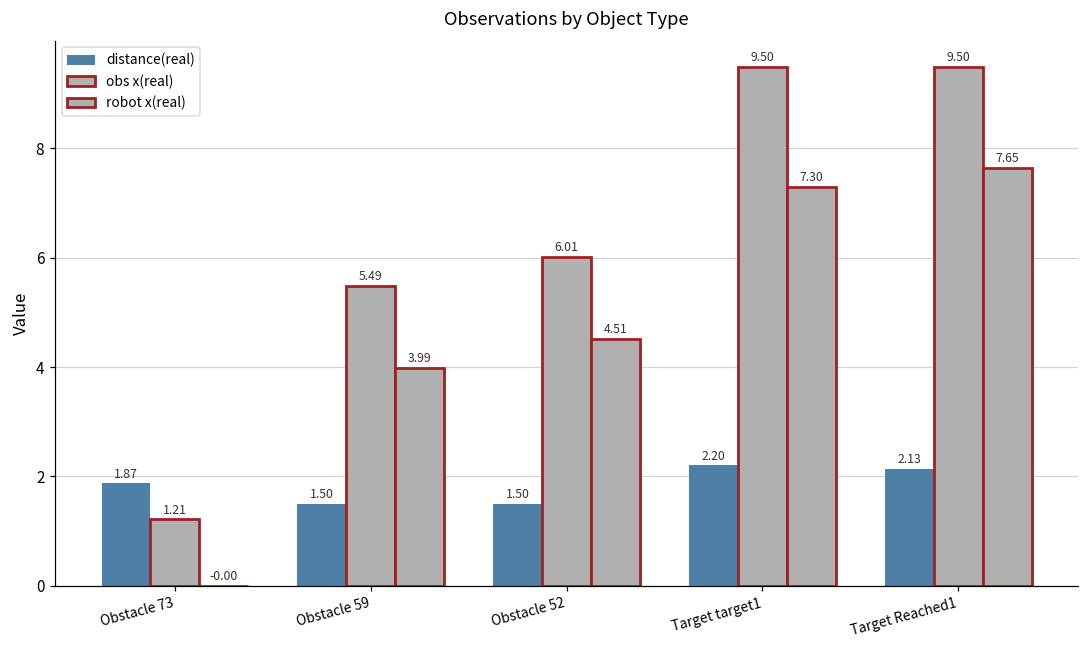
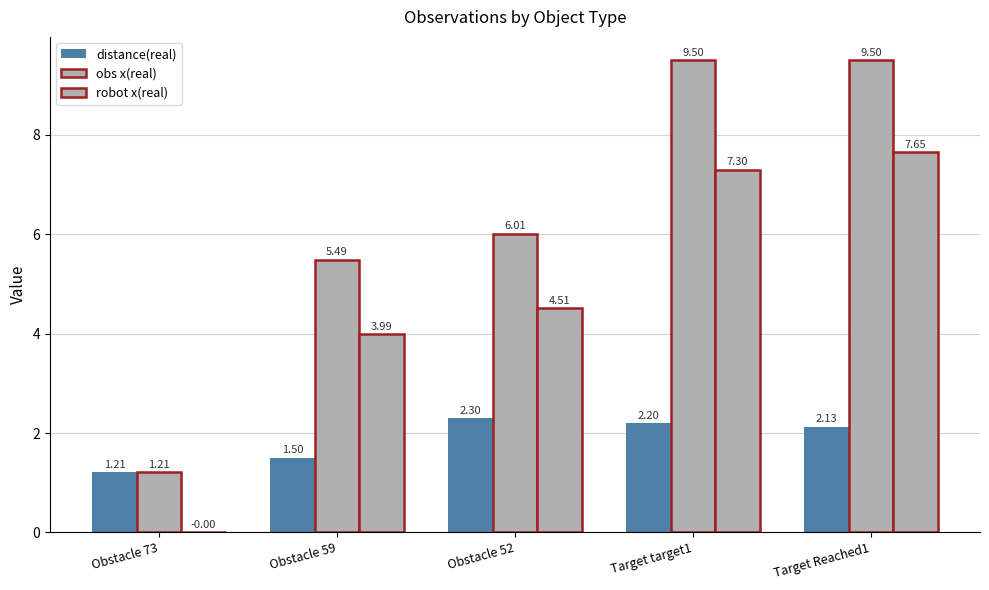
  {
    "distance(real)": {
-     "Obstacle 73": 1.87,
+     "Obstacle 73": 1.21,
      "Obstacle 59": 1.50,
-     "Obstacle 52": 1.50,
+     "Obstacle 52": 2.30,
      "Target target1": 2.20,
      "Target Reached1": 2.13
    }
  }
